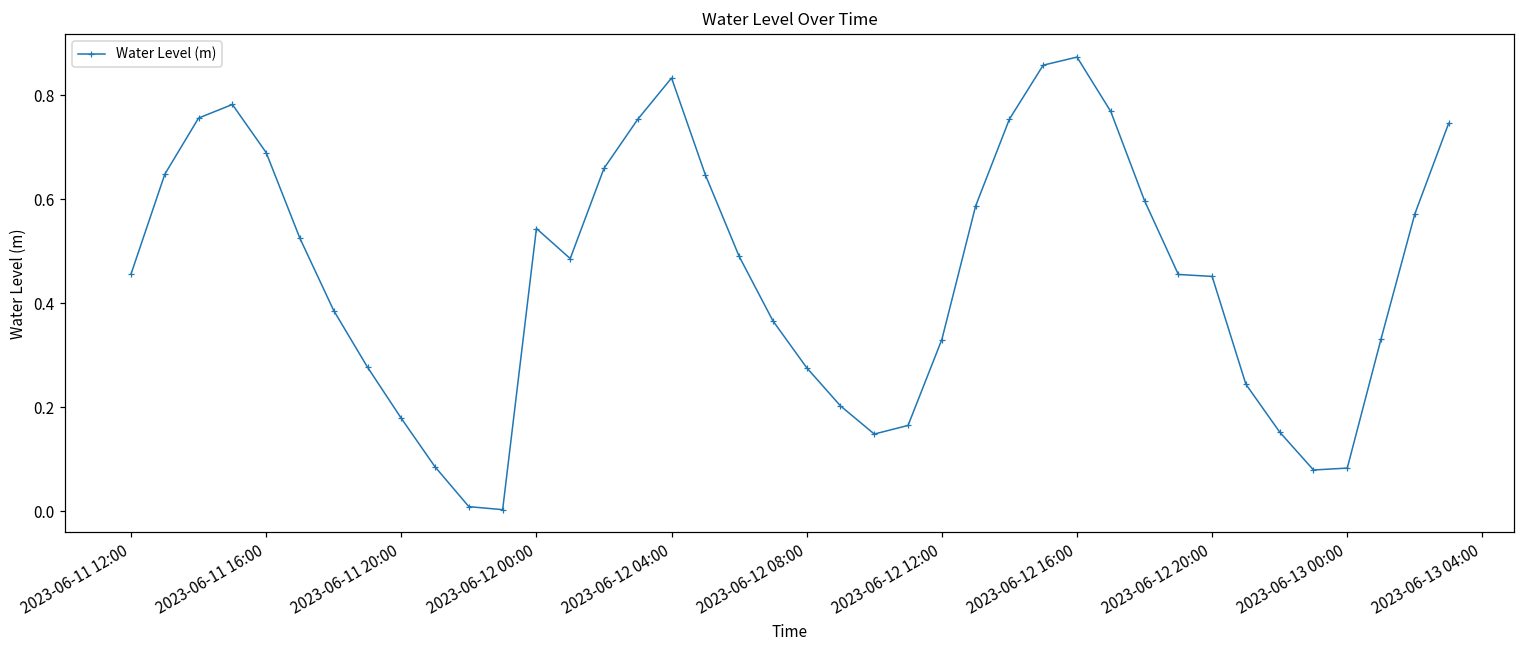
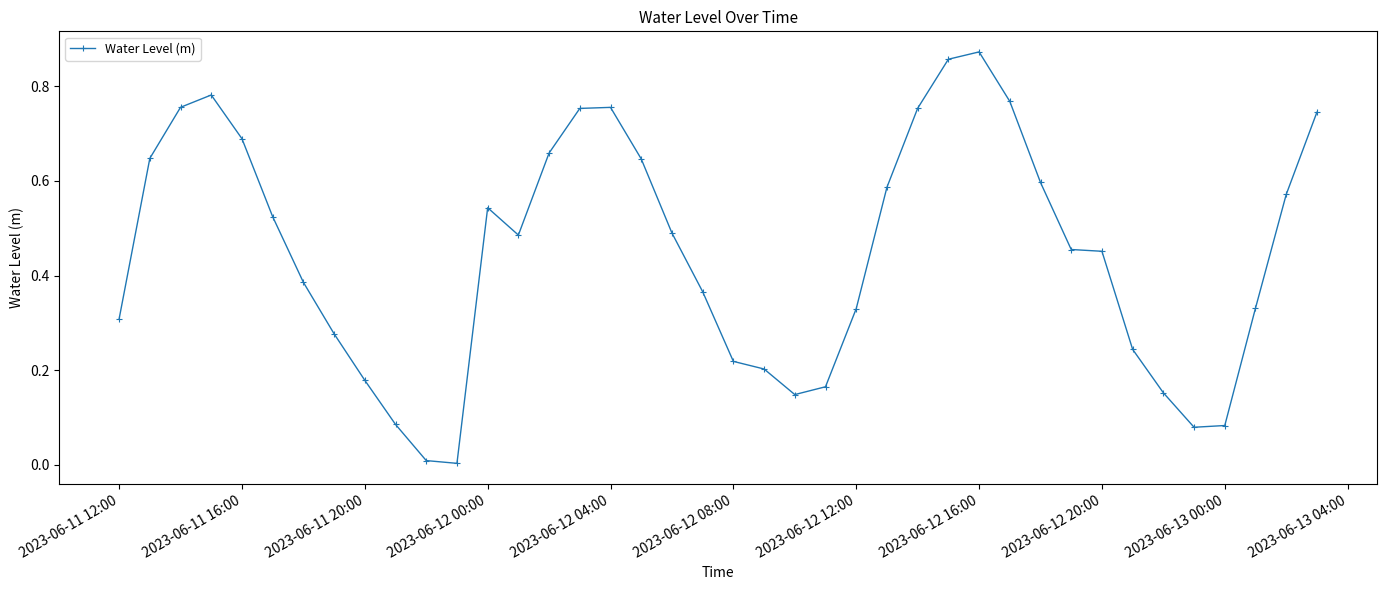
  {
-   "2023-06-11 12:00": 0.46,
+   "2023-06-11 12:00": 0.31,
    "2023-06-11 16:00": 0.69,
    "2023-06-11 20:00": 0.18,
    "2023-06-12 00:00": 0.54,
-   "2023-06-12 04:00": 0.83,
-   "2023-06-12 08:00": 0.28,
+   "2023-06-12 04:00": 0.76,
+   "2023-06-12 08:00": 0.22,
    "2023-06-12 12:00": 0.33,
    "2023-06-12 16:00": 0.87,
    "2023-06-12 20:00": 0.45,
    "2023-06-13 00:00": 0.08
  }
